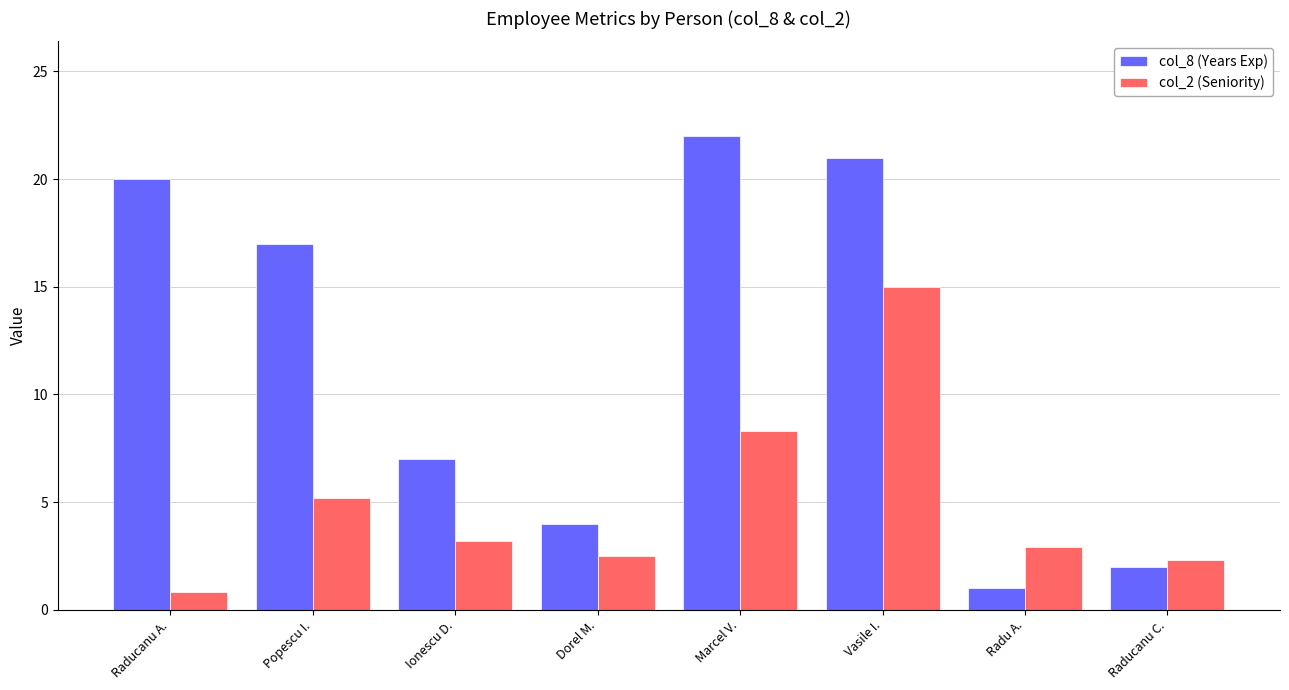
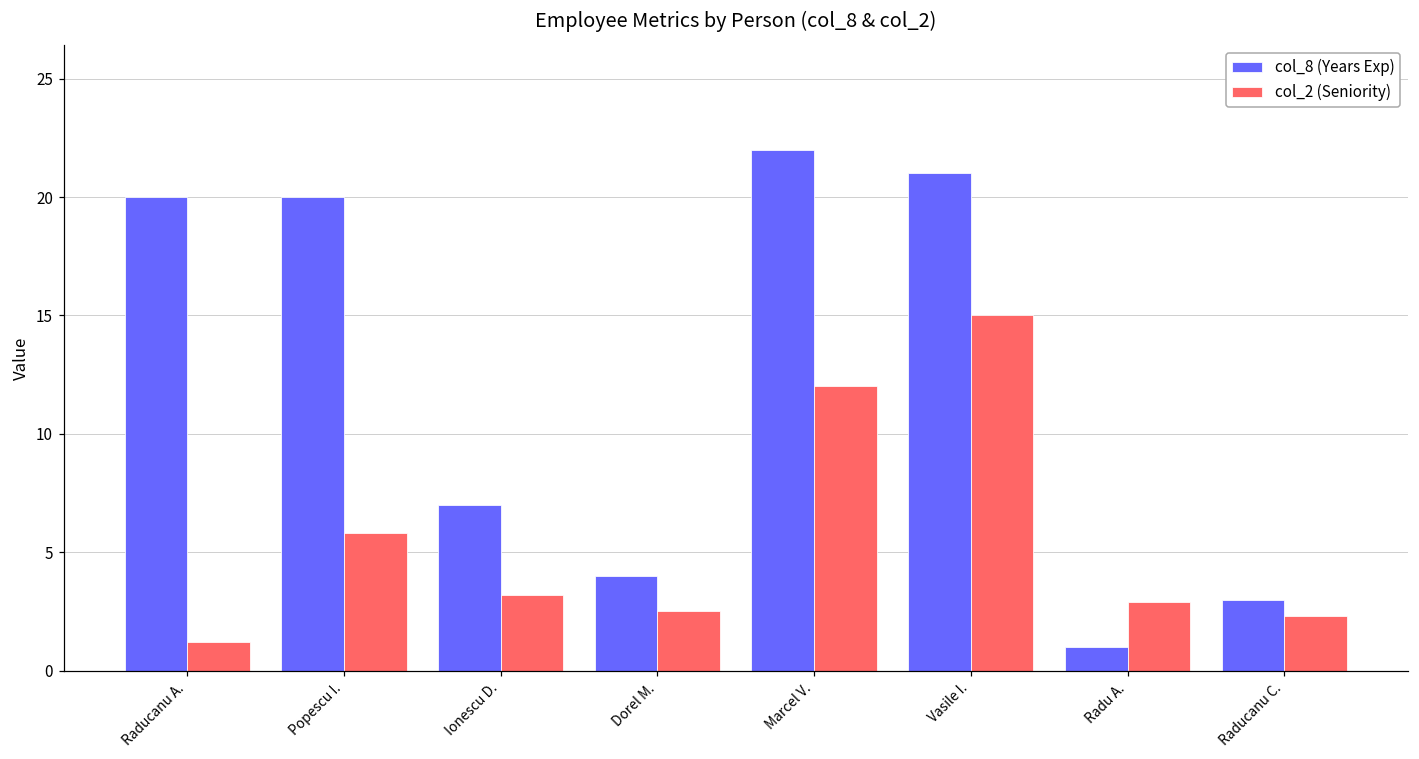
  {
    "col_8 (Years Exp)": {
      "Raducanu A.": 20,
-     "Popescu I.": 17,
+     "Popescu I.": 20,
      "Ionescu D.": 7,
      "Dorel M.": 4,
      "Marcel V.": 22,
      "Vasile I.": 21,
      "Radu A.": 1,
-     "Raducanu C.": 2
+     "Raducanu C.": 3
    },
    "col_2 (Seniority)": {
-     "Raducanu A.": 0.8,
-     "Popescu I.": 5.2,
+     "Raducanu A.": 1.2,
+     "Popescu I.": 5.8,
      "Ionescu D.": 3.2,
      "Dorel M.": 2.5,
-     "Marcel V.": 8.3,
+     "Marcel V.": 12.0,
      "Vasile I.": 15.0,
      "Radu A.": 2.9,
      "Raducanu C.": 2.3
    }
  }
